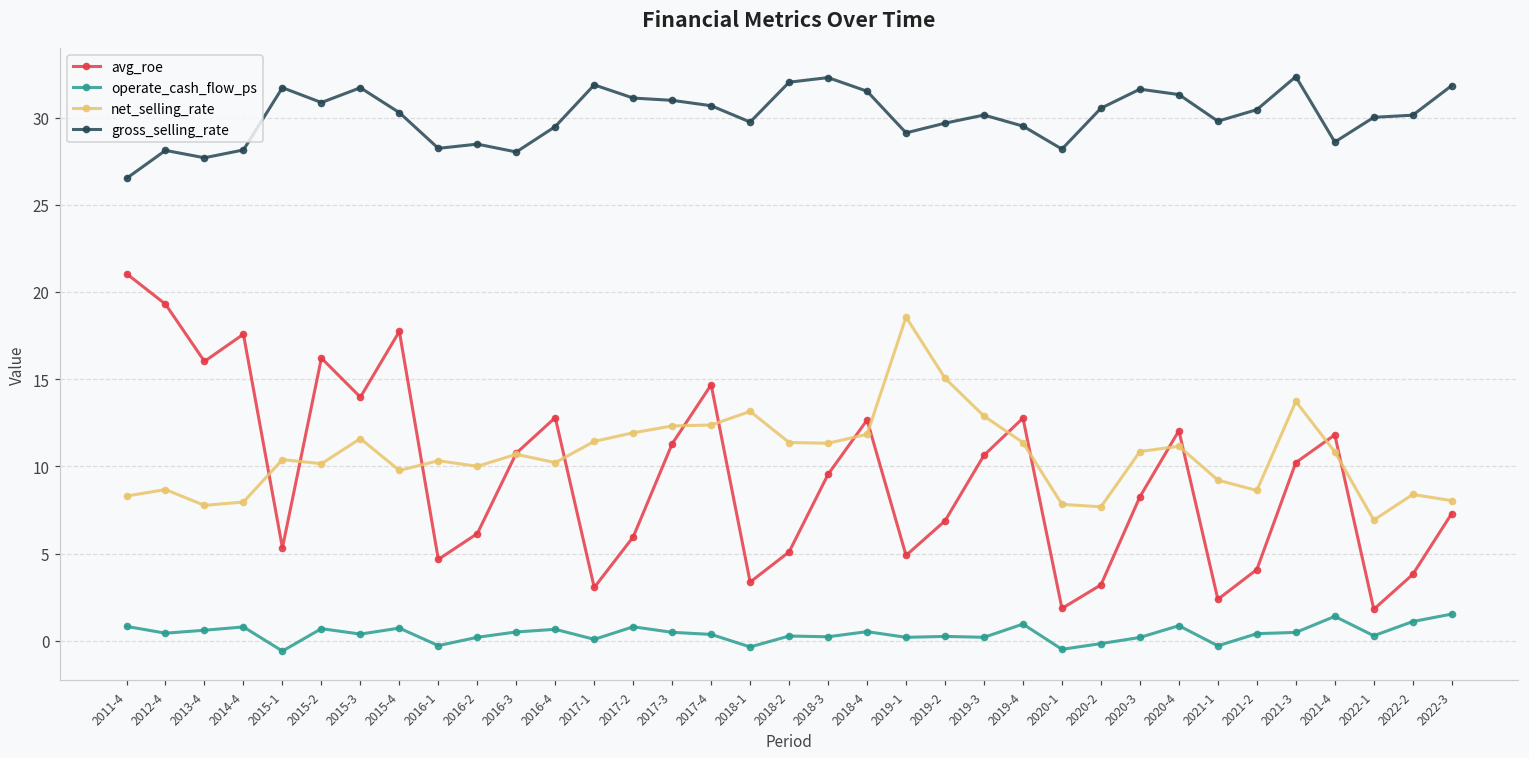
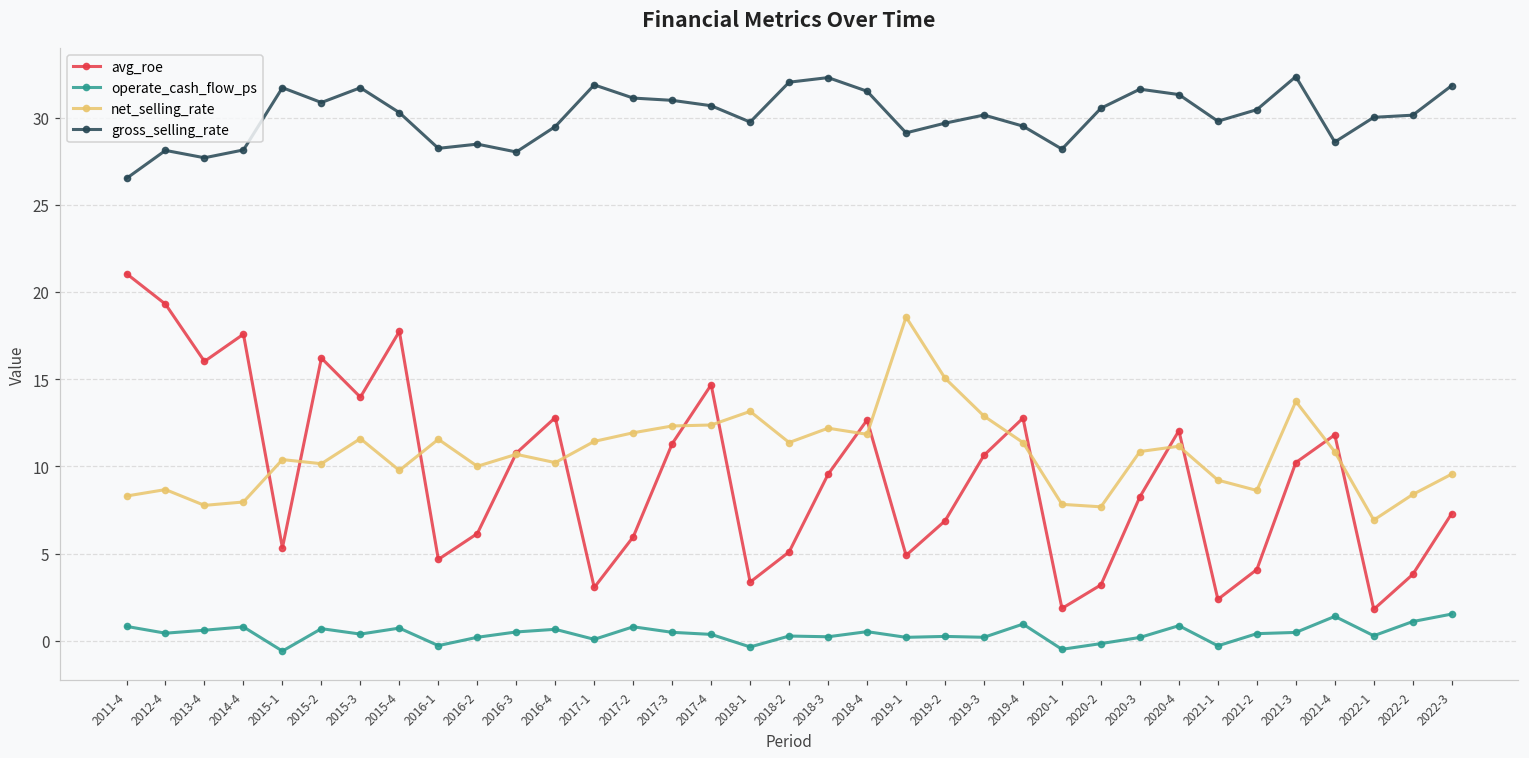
  {
    "avg_roe": {
      "2011-4": 21.1,
      "2012-4": 19.3,
      "2013-4": 16.0,
      "2014-4": 17.6,
      "2015-1": 5.3,
      "2015-2": 16.2,
      "2015-3": 14.0,
      "2015-4": 17.7,
      "2016-1": 4.7,
      "2016-2": 6.2,
      "2016-4": 12.8,
      "2017-1": 3.1,
      "2017-2": 6.0,
      "2017-3": 11.3,
      "2017-4": 14.7,
      "2018-1": 3.4,
      "2018-2": 5.1,
      "2018-3": 9.6,
      "2018-4": 12.7,
      "2019-1": 4.9,
      "2019-2": 6.9,
      "2019-3": 10.6,
      "2019-4": 12.8,
      "2020-1": 1.9,
      "2020-2": 3.2,
      "2020-3": 8.3,
      "2020-4": 12.1,
      "2021-1": 2.4,
      "2021-2": 4.1,
      "2021-3": 10.2,
      "2021-4": 11.8,
      "2022-1": 1.8,
      "2022-2": 3.8,
      "2022-3": 7.3
    },
    "operate_cash_flow_ps": {
      "2011-4": 0.8,
      "2012-4": 0.4,
      "2013-4": 0.6,
      "2014-4": 0.8,
      "2015-1": -0.6,
      "2015-2": 0.7,
      "2015-3": 0.4,
      "2015-4": 0.7,
      "2016-1": -0.3,
      "2016-2": 0.2,
      "2016-3": 0.5,
      "2016-4": 0.7,
      "2017-1": 0.1,
      "2017-2": 0.8,
      "2017-3": 0.5,
      "2017-4": 0.4,
      "2018-1": -0.3,
      "2018-2": 0.3,
      "2018-3": 0.2,
      "2018-4": 0.5,
      "2019-1": 0.2,
      "2019-2": 0.3,
      "2019-3": 0.2,
      "2019-4": 1.0,
      "2020-1": -0.5,
      "2020-2": -0.2,
      "2020-3": 0.2,
      "2020-4": 0.9,
      "2021-1": -0.3,
      "2021-2": 0.4,
      "2021-3": 0.5,
      "2021-4": 1.4,
      "2022-1": 0.3,
      "2022-2": 1.1,
      "2022-3": 1.5
    },
    "net_selling_rate": {
      "2011-4": 8.3,
      "2012-4": 8.7,
      "2013-4": 7.8,
      "2014-4": 8.0,
      "2015-1": 10.4,
      "2015-2": 10.2,
      "2015-3": 11.6,
      "2015-4": 9.8,
-     "2016-1": 10.3,
+     "2016-1": 11.6,
      "2016-2": 10.0,
      "2016-4": 10.2,
      "2017-1": 11.4,
      "2017-2": 11.9,
      "2017-3": 12.3,
      "2017-4": 12.4,
      "2018-1": 13.2,
      "2018-2": 11.4,
-     "2018-3": 11.3,
+     "2018-3": 12.2,
      "2018-4": 11.8,
      "2019-1": 18.6,
      "2019-2": 15.1,
      "2019-3": 12.9,
      "2019-4": 11.4,
      "2020-1": 7.8,
      "2020-2": 7.7,
      "2020-3": 10.9,
      "2020-4": 11.2,
      "2021-1": 9.2,
      "2021-2": 8.6,
      "2021-3": 13.7,
      "2021-4": 10.8,
      "2022-1": 6.9,
      "2022-2": 8.4,
-     "2022-3": 8.0
+     "2022-3": 9.6
    },
    "gross_selling_rate": {
      "2011-4": 26.5,
      "2012-4": 28.1,
      "2013-4": 27.7,
      "2014-4": 28.1,
      "2015-1": 31.7,
      "2015-2": 30.9,
      "2015-3": 31.7,
      "2015-4": 30.3,
      "2016-1": 28.2,
      "2016-2": 28.5,
      "2016-3": 28.0,
      "2016-4": 29.5,
      "2017-1": 31.9,
      "2017-2": 31.1,
      "2017-3": 31.0,
      "2017-4": 30.7,
      "2018-1": 29.7,
      "2018-2": 32.0,
      "2018-3": 32.3,
      "2018-4": 31.5,
      "2019-1": 29.1,
      "2019-2": 29.7,
      "2019-3": 30.1,
      "2019-4": 29.5,
      "2020-1": 28.2,
      "2020-2": 30.5,
      "2020-3": 31.6,
      "2020-4": 31.3,
      "2021-1": 29.8,
      "2021-2": 30.5,
      "2021-3": 32.3,
      "2021-4": 28.6,
      "2022-1": 30.0,
      "2022-2": 30.1,
      "2022-3": 31.8
    }
  }
